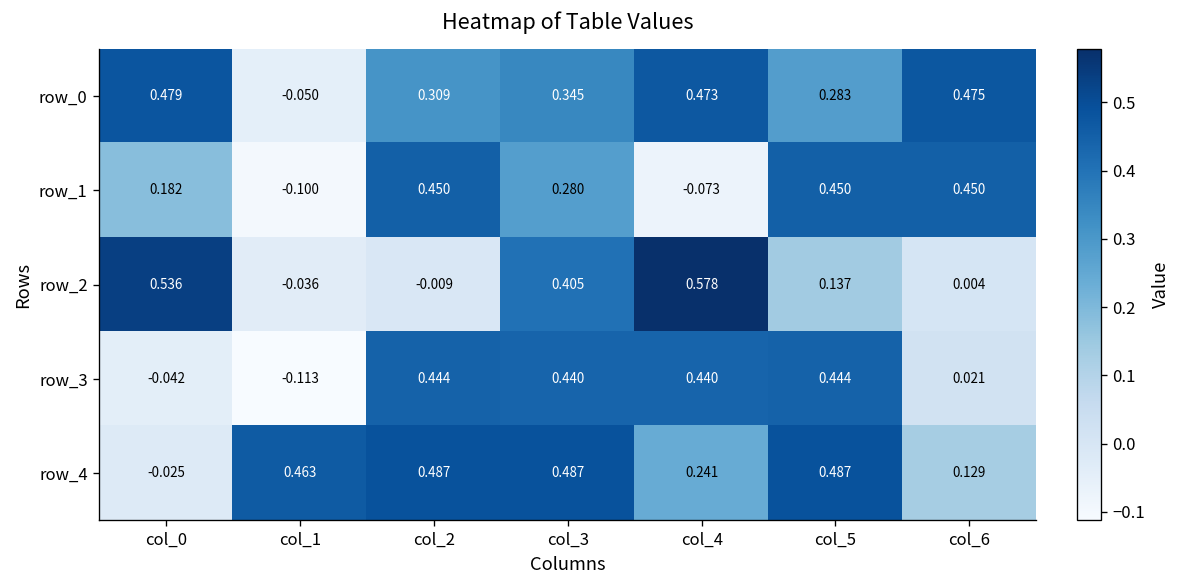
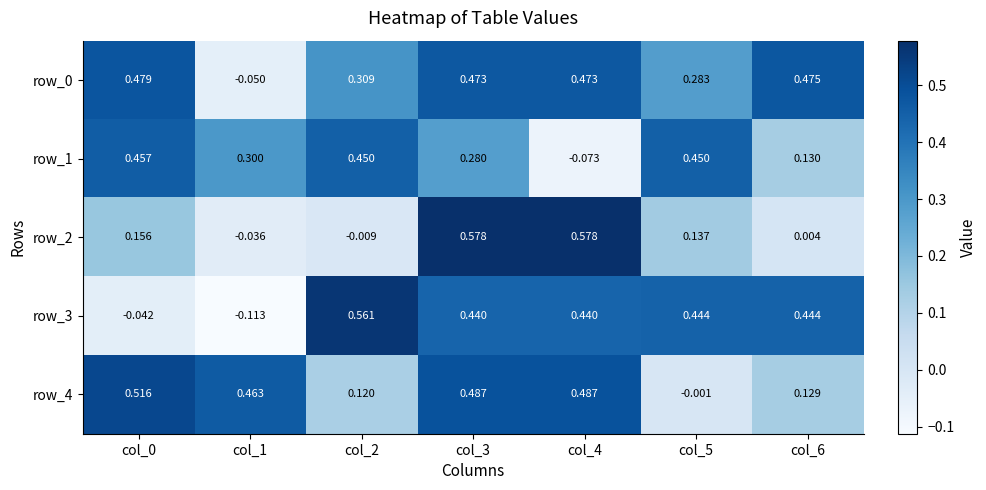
  {
    "row_0": {
      "col_0": 0.479,
      "col_1": -0.050,
      "col_2": 0.309,
-     "col_3": 0.345,
+     "col_3": 0.473,
      "col_4": 0.473,
      "col_5": 0.283,
      "col_6": 0.475
    },
    "row_1": {
-     "col_0": 0.182,
-     "col_1": -0.100,
+     "col_0": 0.457,
+     "col_1": 0.300,
      "col_2": 0.450,
      "col_3": 0.280,
      "col_4": -0.073,
      "col_5": 0.450,
-     "col_6": 0.450
+     "col_6": 0.130
    },
    "row_2": {
-     "col_0": 0.536,
+     "col_0": 0.156,
      "col_1": -0.036,
      "col_2": -0.009,
-     "col_3": 0.405,
+     "col_3": 0.578,
      "col_4": 0.578,
      "col_5": 0.137,
      "col_6": 0.004
    },
    "row_3": {
      "col_0": -0.042,
      "col_1": -0.113,
-     "col_2": 0.444,
+     "col_2": 0.561,
      "col_3": 0.440,
      "col_4": 0.440,
      "col_5": 0.444,
-     "col_6": 0.021
+     "col_6": 0.444
    },
    "row_4": {
-     "col_0": -0.025,
+     "col_0": 0.516,
      "col_1": 0.463,
-     "col_2": 0.487,
+     "col_2": 0.120,
      "col_3": 0.487,
-     "col_4": 0.241,
-     "col_5": 0.487,
+     "col_4": 0.487,
+     "col_5": -0.001,
      "col_6": 0.129
    }
  }
